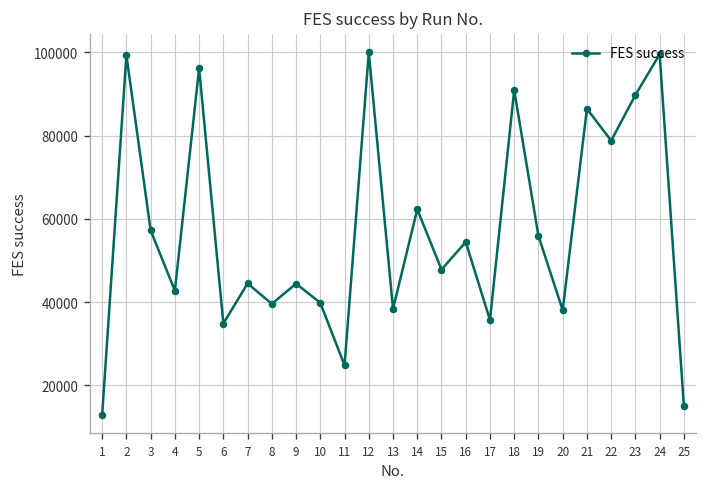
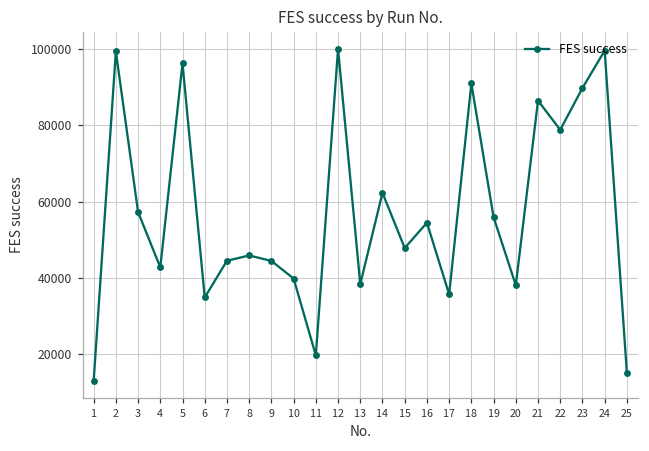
  {
    "1": 13000,
    "2": 99000,
    "3": 57000,
    "4": 43000,
    "5": 96000,
    "6": 35000,
    "7": 44000,
-   "8": 40000,
+   "8": 46000,
    "9": 44000,
    "10": 40000,
-   "11": 25000,
+   "11": 20000,
    "12": 100000,
    "13": 38000,
    "14": 62000,
    "15": 48000,
    "16": 54000,
    "17": 36000,
    "18": 91000,
    "19": 56000,
    "20": 38000,
    "21": 86000,
    "22": 79000,
    "23": 90000,
    "24": 100000,
    "25": 15000
  }
